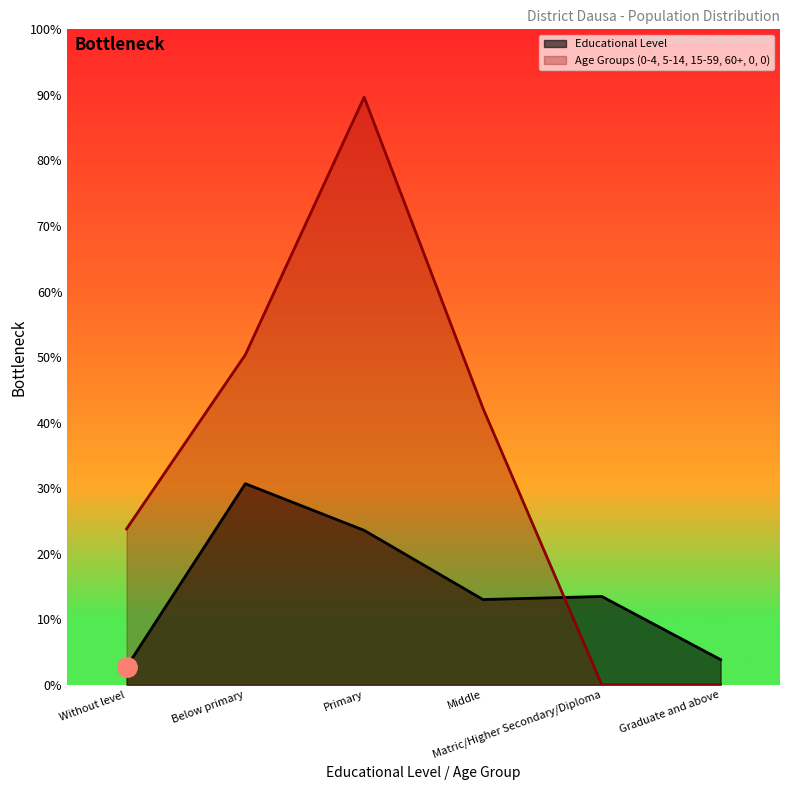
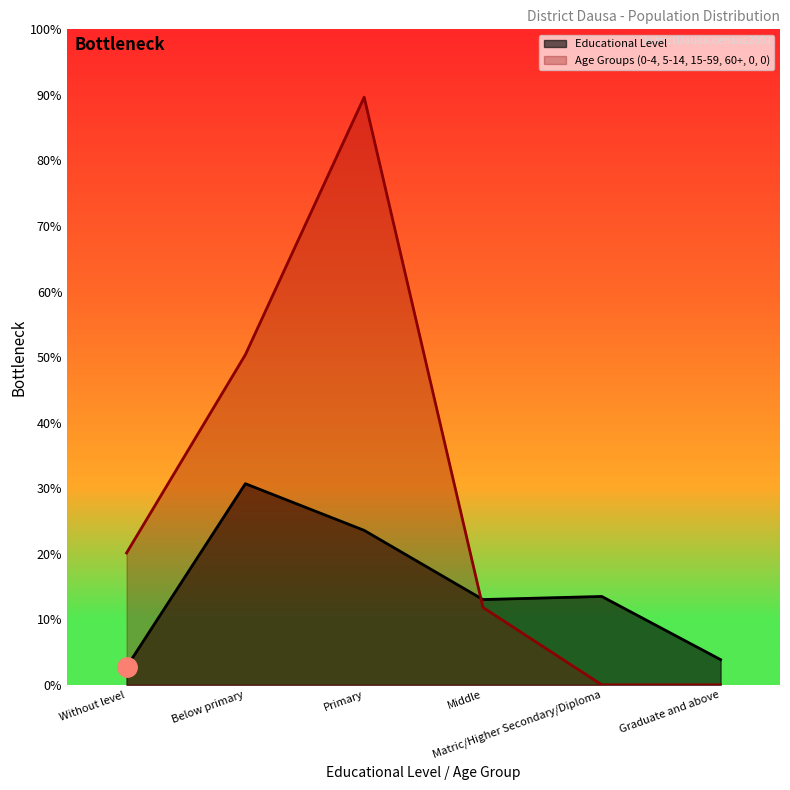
  {
    "Educational Level": {
      "Below primary": "31%",
      "Primary": "24%",
      "Middle": "13%",
      "Matric/Higher Secondary/Diploma": "13%",
      "Graduate and above": "4%"
    },
    "Age Groups (0-4, 5-14, 15-59, 60+, 0, 0)": {
-     "Without level": "24%",
+     "Without level": "20%",
      "Below primary": "50%",
      "Primary": "90%",
-     "Middle": "42%",
+     "Middle": "12%",
      "Matric/Higher Secondary/Diploma": "0%",
      "Graduate and above": "0%"
    }
  }
